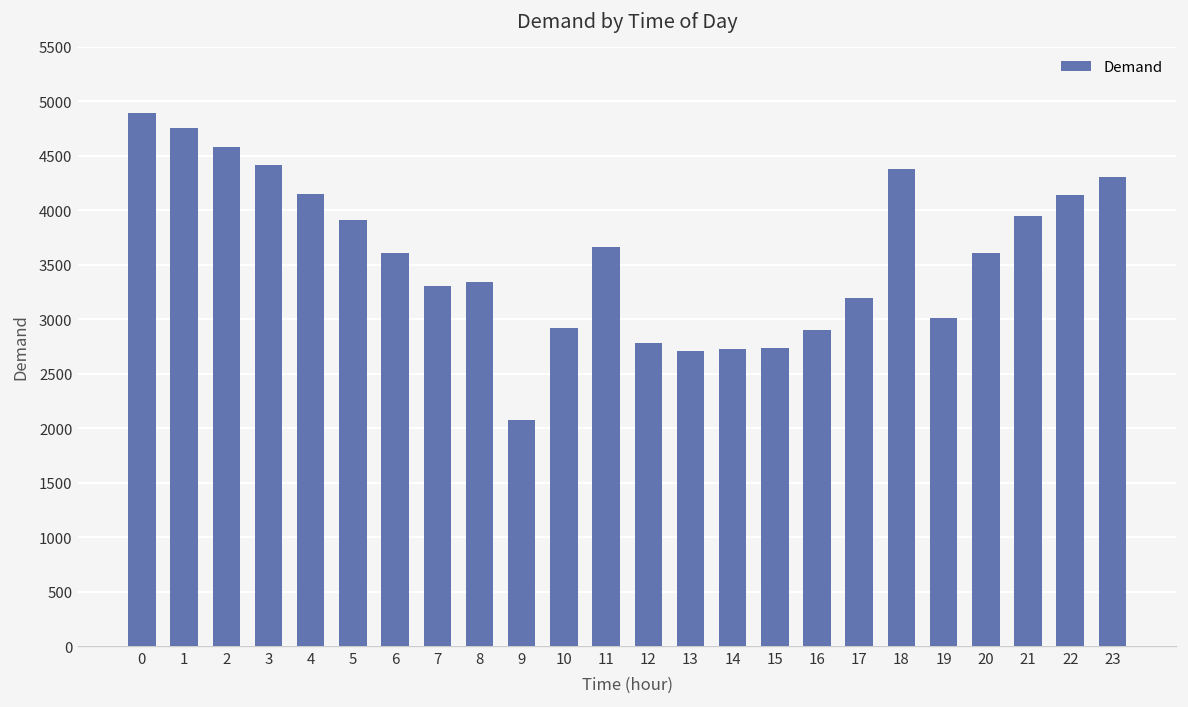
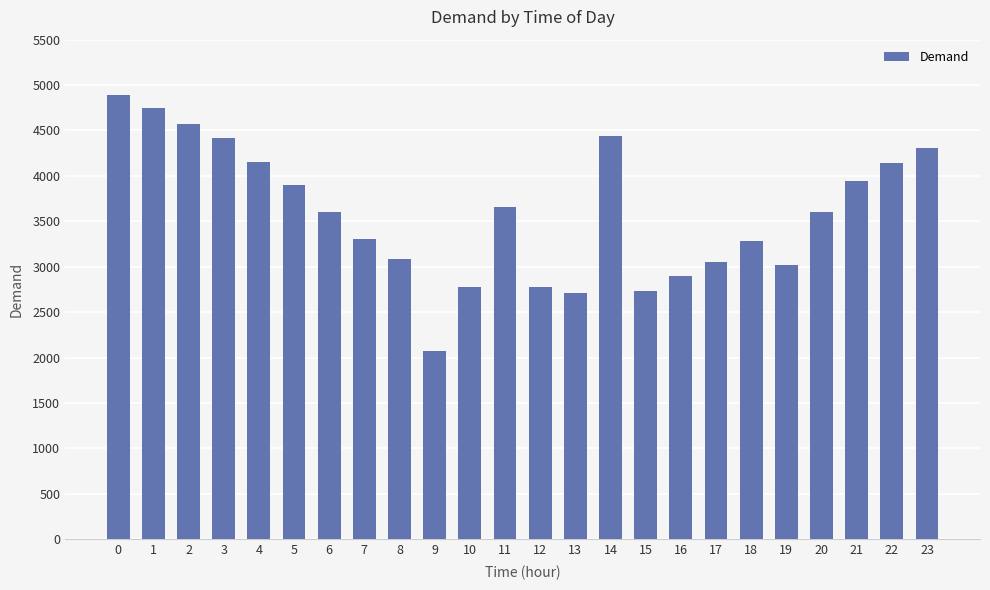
  {
    "0": 4900,
    "1": 4800,
    "2": 4600,
    "3": 4400,
    "4": 4200,
    "5": 3900,
    "6": 3600,
    "7": 3300,
-   "8": 3300,
+   "8": 3100,
    "9": 2100,
-   "10": 2900,
+   "10": 2800,
    "11": 3700,
    "12": 2800,
    "13": 2700,
-   "14": 2700,
+   "14": 4400,
    "15": 2700,
    "16": 2900,
-   "17": 3200,
-   "18": 4400,
+   "17": 3000,
+   "18": 3300,
    "19": 3000,
    "20": 3600,
    "21": 3900,
    "22": 4100,
    "23": 4300
  }
